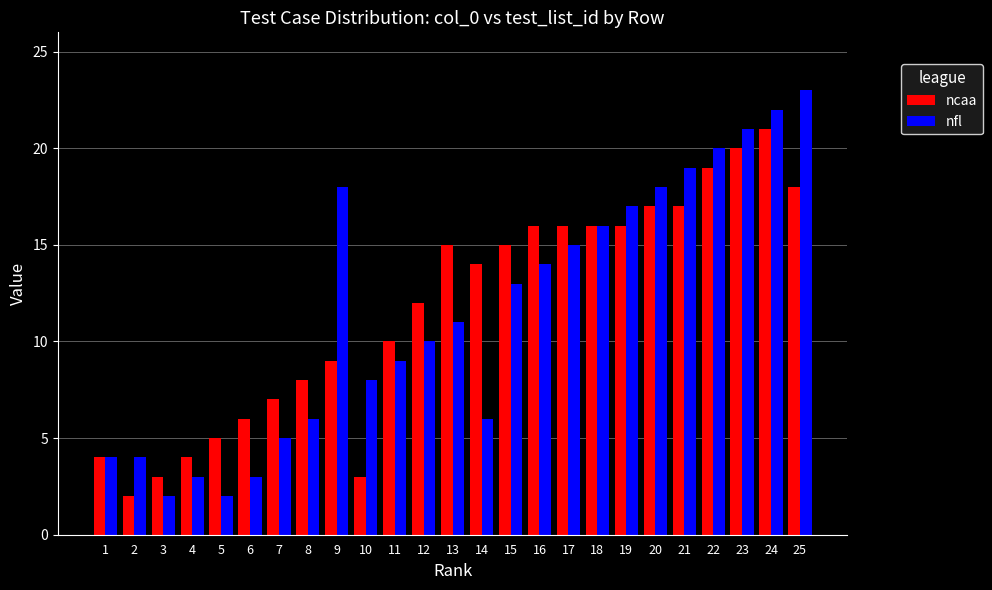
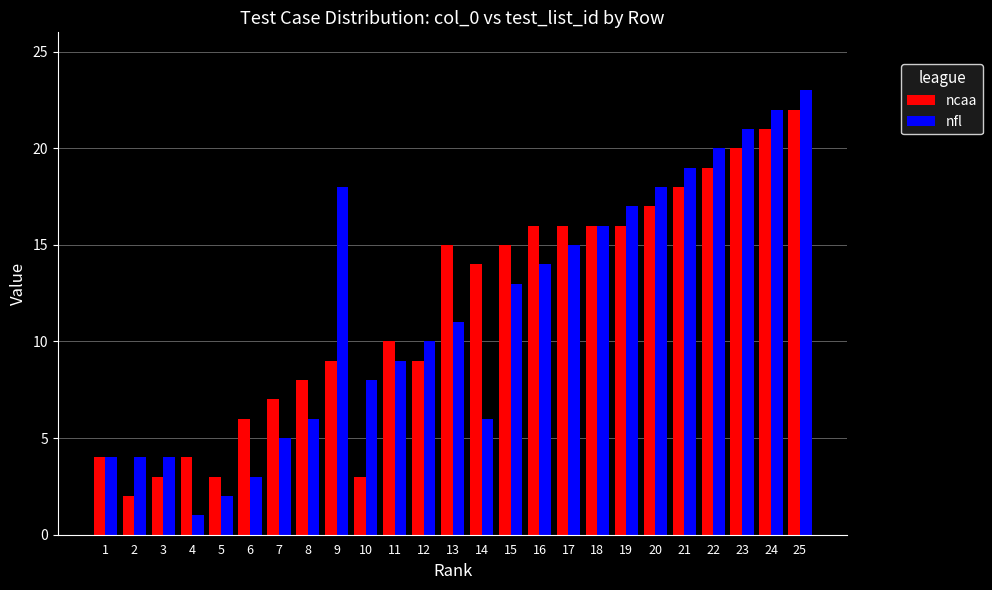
  {
    "ncaa": {
      "1": 4,
      "2": 2,
      "3": 3,
      "4": 4,
-     "5": 5,
+     "5": 3,
      "6": 6,
      "7": 7,
      "8": 8,
      "9": 9,
      "10": 3,
      "11": 10,
-     "12": 12,
+     "12": 9,
      "13": 15,
      "14": 14,
      "15": 15,
      "16": 16,
      "17": 16,
      "18": 16,
      "19": 16,
      "20": 17,
-     "21": 17,
+     "21": 18,
      "22": 19,
      "23": 20,
      "24": 21,
-     "25": 18
+     "25": 22
    },
    "nfl": {
      "1": 4,
      "2": 4,
-     "3": 2,
-     "4": 3,
+     "3": 4,
+     "4": 1,
      "5": 2,
      "6": 3,
      "7": 5,
      "8": 6,
      "9": 18,
      "10": 8,
      "11": 9,
      "12": 10,
      "13": 11,
      "14": 6,
      "15": 13,
      "16": 14,
      "17": 15,
      "18": 16,
      "19": 17,
      "20": 18,
      "21": 19,
      "22": 20,
      "23": 21,
      "24": 22,
      "25": 23
    }
  }
